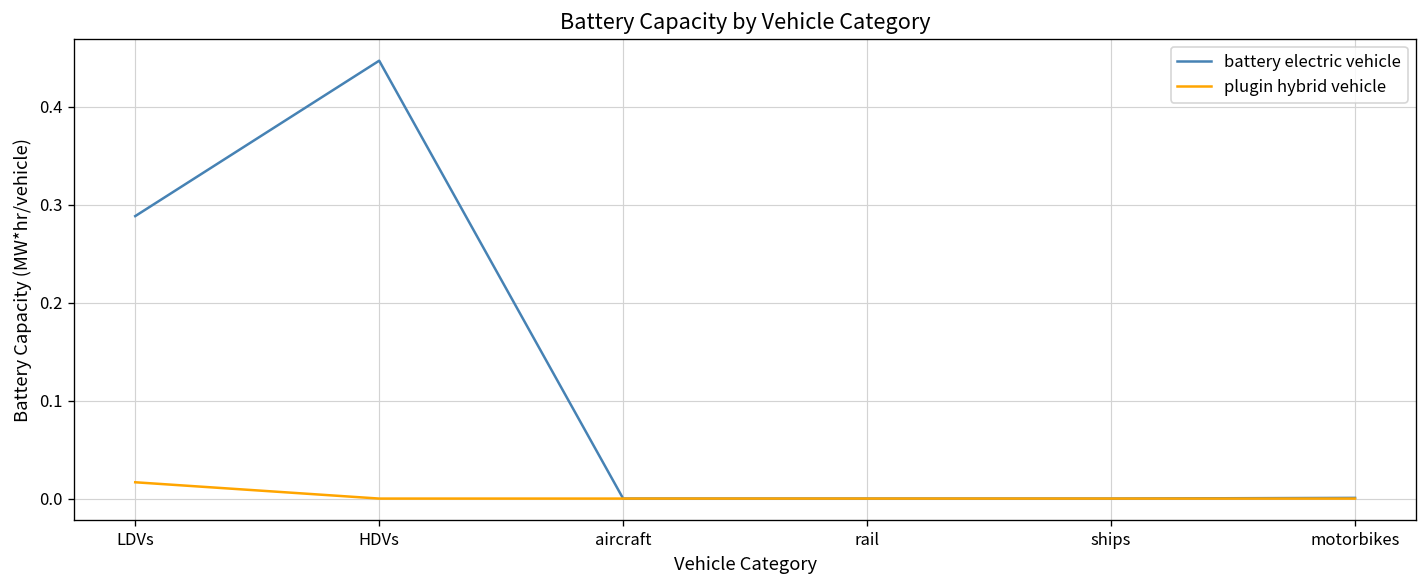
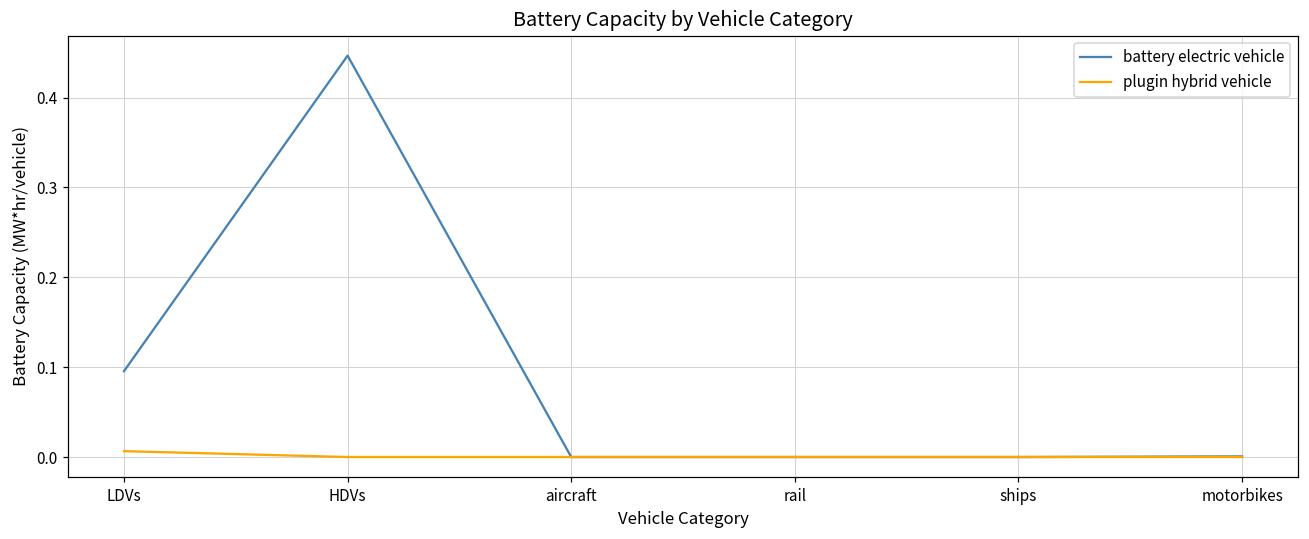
  {
    "battery electric vehicle": {
-     "LDVs": 0.29,
+     "LDVs": 0.10,
      "HDVs": 0.45
    },
    "plugin hybrid vehicle": {
-     "LDVs": 0.02,
+     "LDVs": 0.01,
      "HDVs": 0.00
    }
  }
